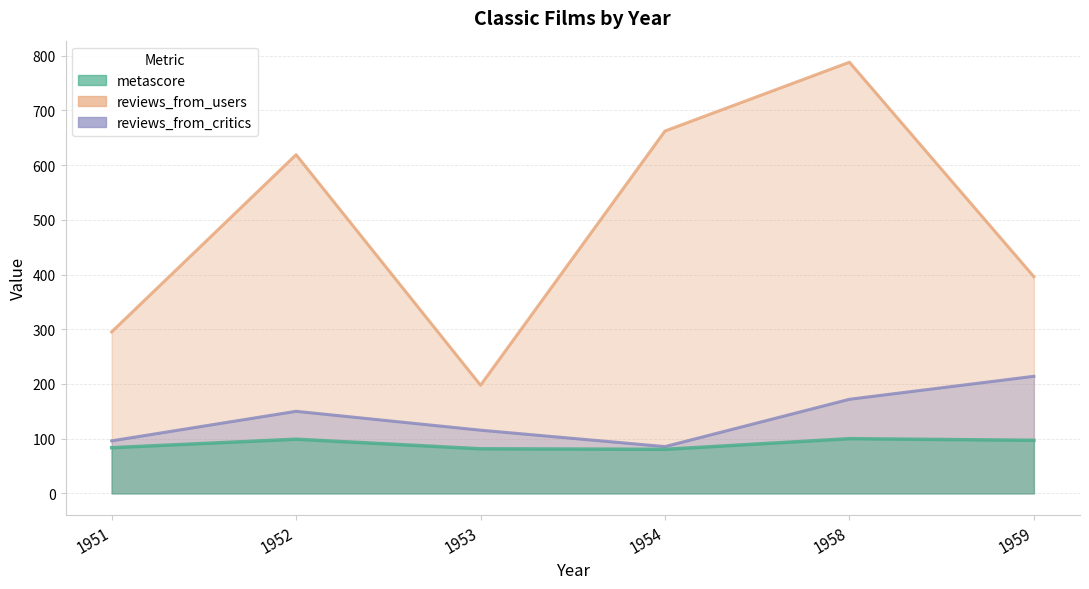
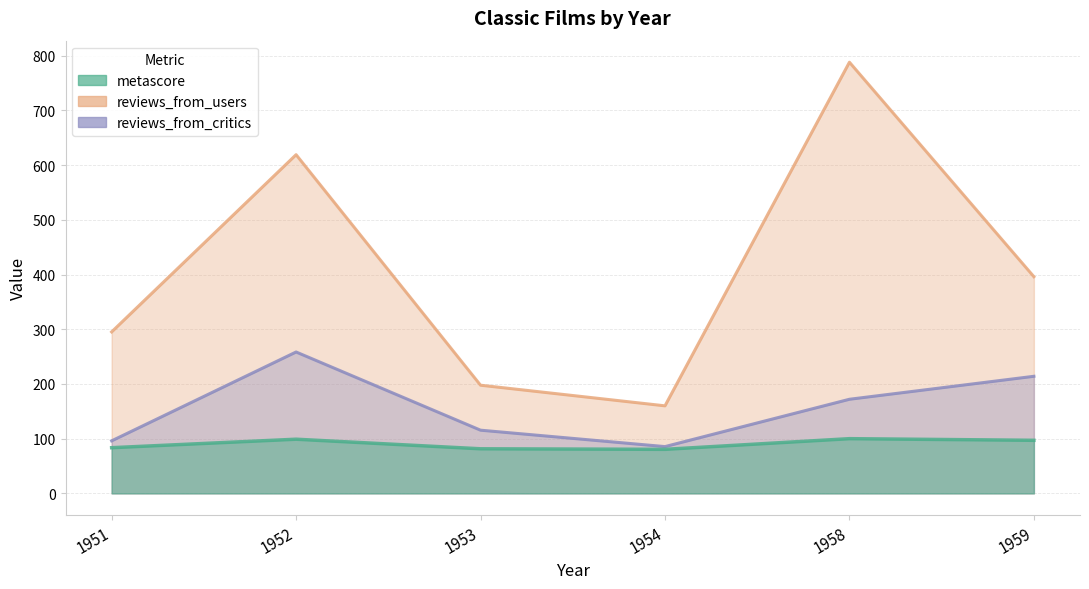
  {
    "reviews_from_users": {
      "1951": 300,
      "1952": 620,
      "1953": 200,
-     "1954": 660,
+     "1954": 160,
      "1958": 790,
      "1959": 400
    },
    "reviews_from_critics": {
      "1951": 100,
-     "1952": 150,
+     "1952": 260,
      "1953": 120,
      "1954": 90,
      "1958": 170,
      "1959": 210
    },
    "metascore": {
      "1951": 80,
      "1952": 100,
      "1953": 80,
      "1954": 80,
      "1958": 100,
      "1959": 100
    }
  }
